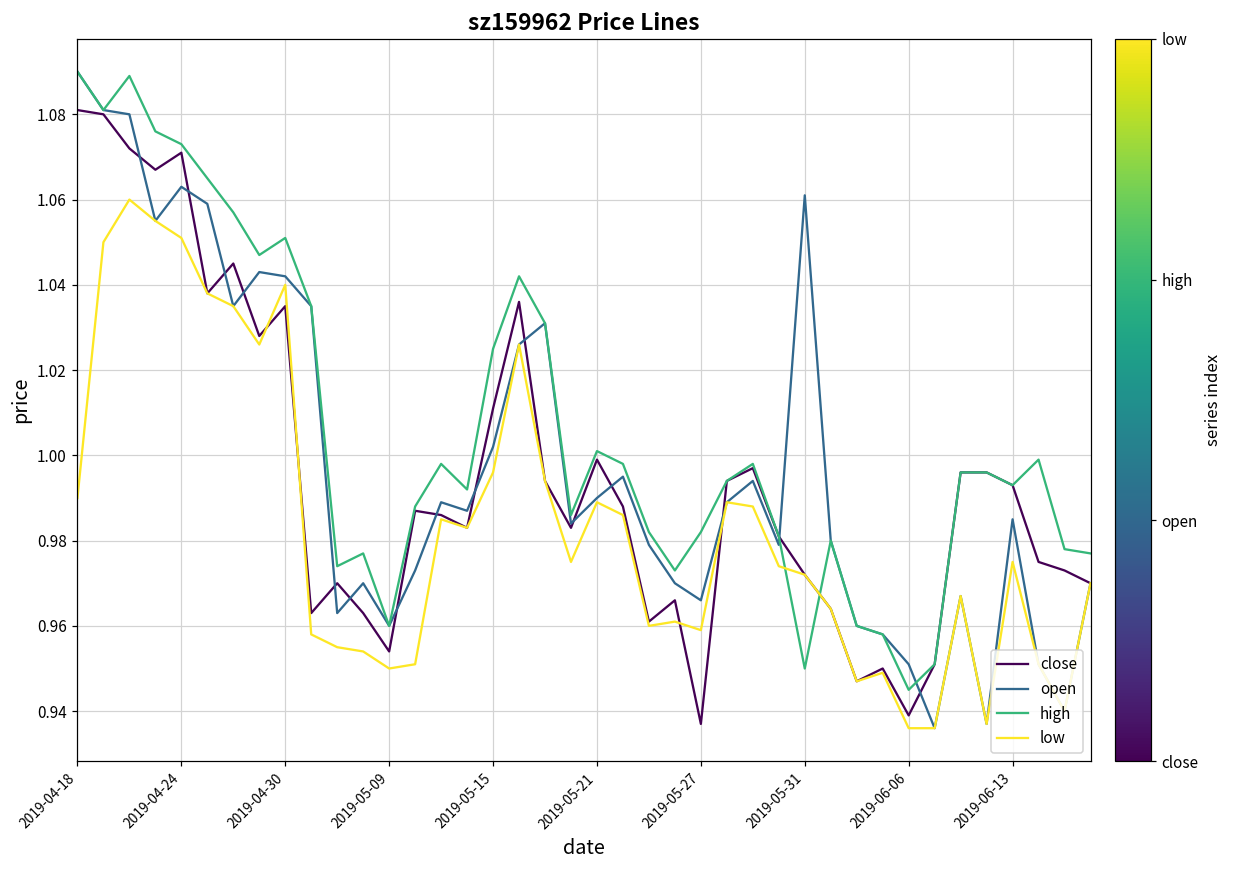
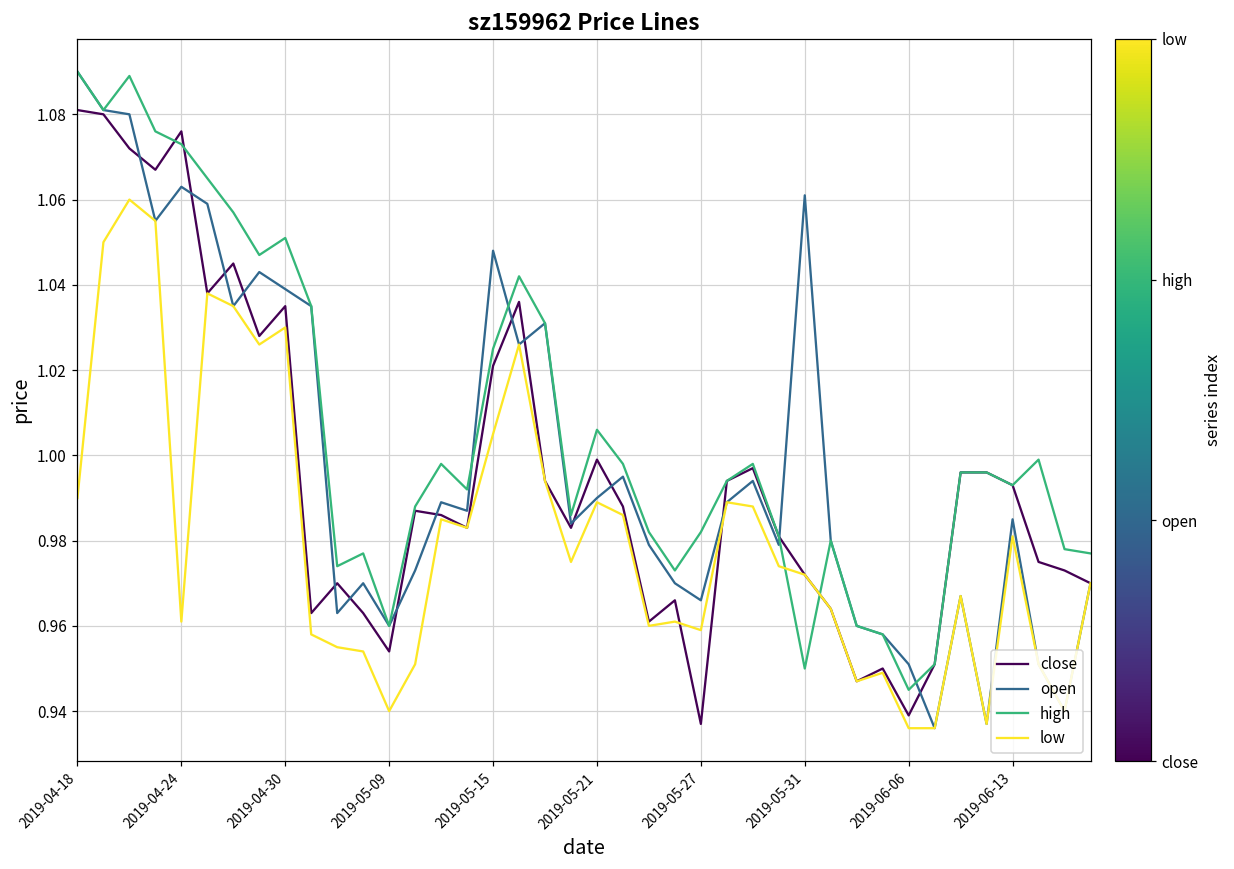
  {
    "close": {
      "2019-04-18": 1.081,
-     "2019-04-24": 1.071,
+     "2019-04-24": 1.076,
      "2019-04-30": 1.035,
      "2019-05-09": 0.954,
-     "2019-05-15": 1.011,
+     "2019-05-15": 1.021,
      "2019-05-21": 0.999,
      "2019-05-27": 0.937,
      "2019-06-06": 0.939
    },
    "open": {
      "2019-04-24": 1.063,
-     "2019-04-30": 1.042,
-     "2019-05-15": 1.002,
+     "2019-04-30": 1.039,
+     "2019-05-15": 1.048,
      "2019-05-21": 0.990,
      "2019-05-27": 0.966,
      "2019-05-31": 1.061,
      "2019-06-06": 0.951,
      "2019-06-13": 0.985
    },
    "high": {
      "2019-04-24": 1.073,
      "2019-04-30": 1.051,
      "2019-05-15": 1.025,
-     "2019-05-21": 1.001,
+     "2019-05-21": 1.006,
      "2019-05-27": 0.982,
      "2019-05-31": 0.950,
      "2019-06-06": 0.945
    },
    "low": {
      "2019-04-18": 0.990,
-     "2019-04-24": 1.051,
-     "2019-04-30": 1.04,
-     "2019-05-09": 0.95,
-     "2019-05-15": 0.996,
+     "2019-04-24": 0.961,
+     "2019-04-30": 1.03,
+     "2019-05-09": 0.94,
+     "2019-05-15": 1.005,
      "2019-05-21": 0.989,
      "2019-05-27": 0.959,
      "2019-06-06": 0.936,
-     "2019-06-13": 0.975
+     "2019-06-13": 0.981
    }
  }
